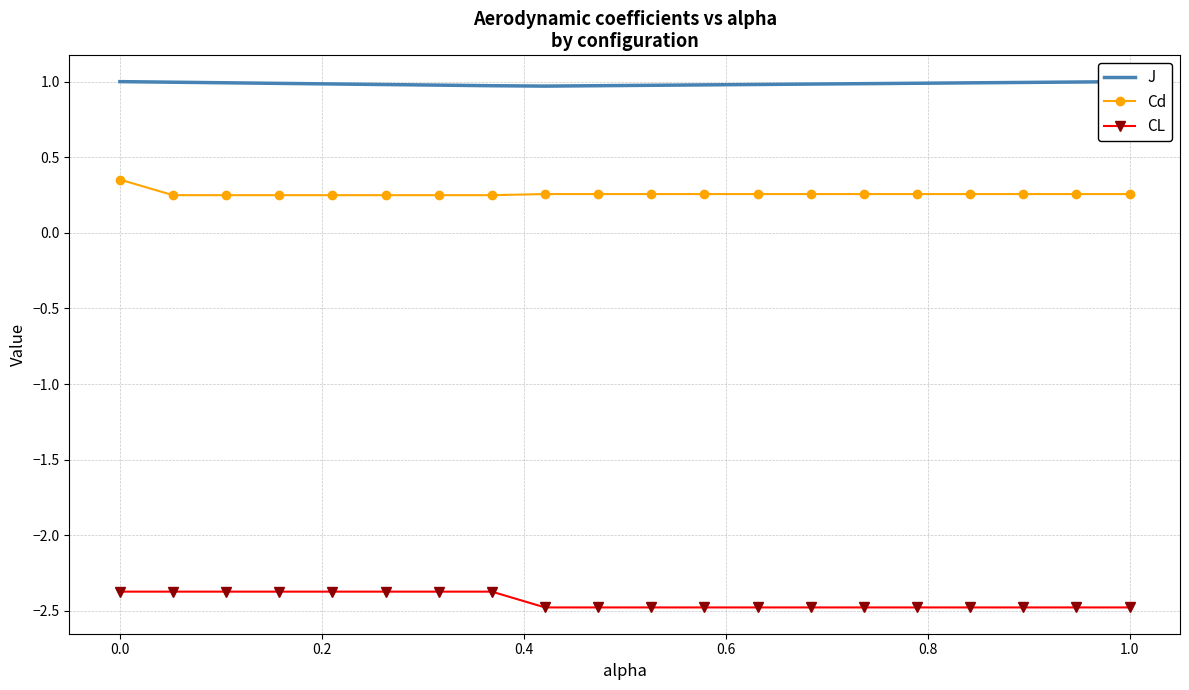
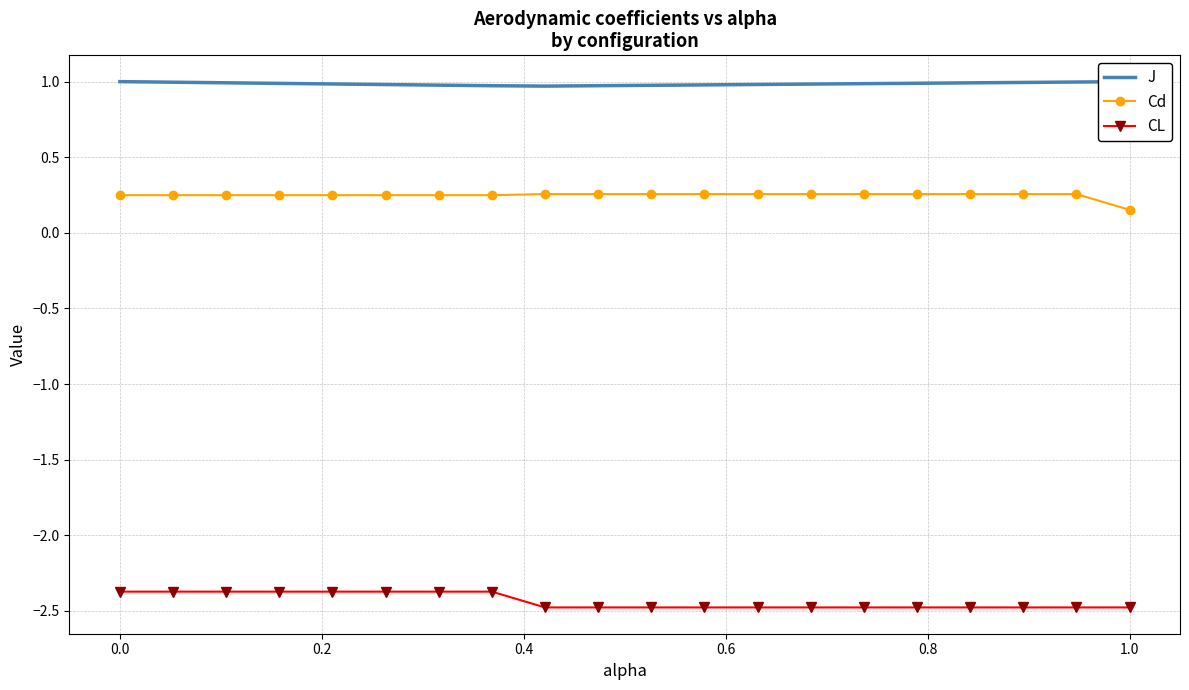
  {
    "J": {
      "0.0": 1.00
    },
    "Cd": {
-     "0.0": 0.35,
-     "1.0": 0.26
+     "0.0": 0.25,
+     "1.0": 0.15
    },
    "CL": {
      "0.0": -2.37,
      "1.0": -2.48
    }
  }
